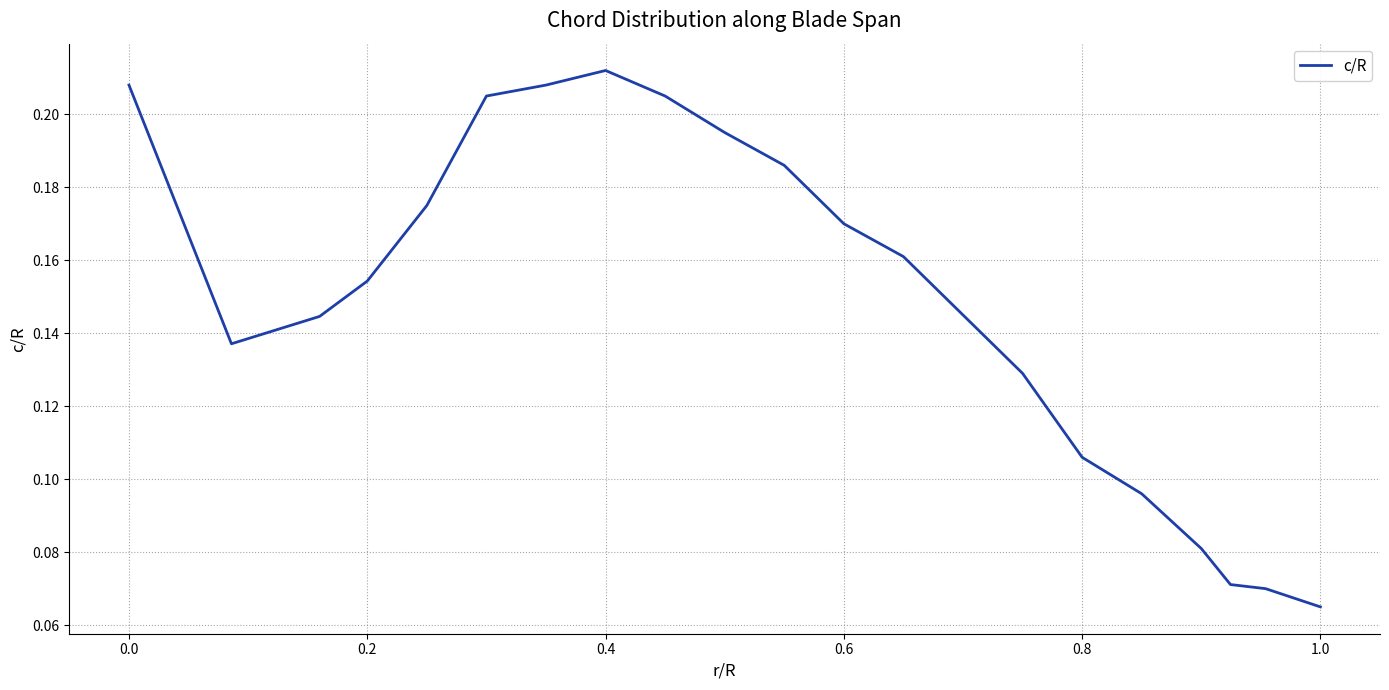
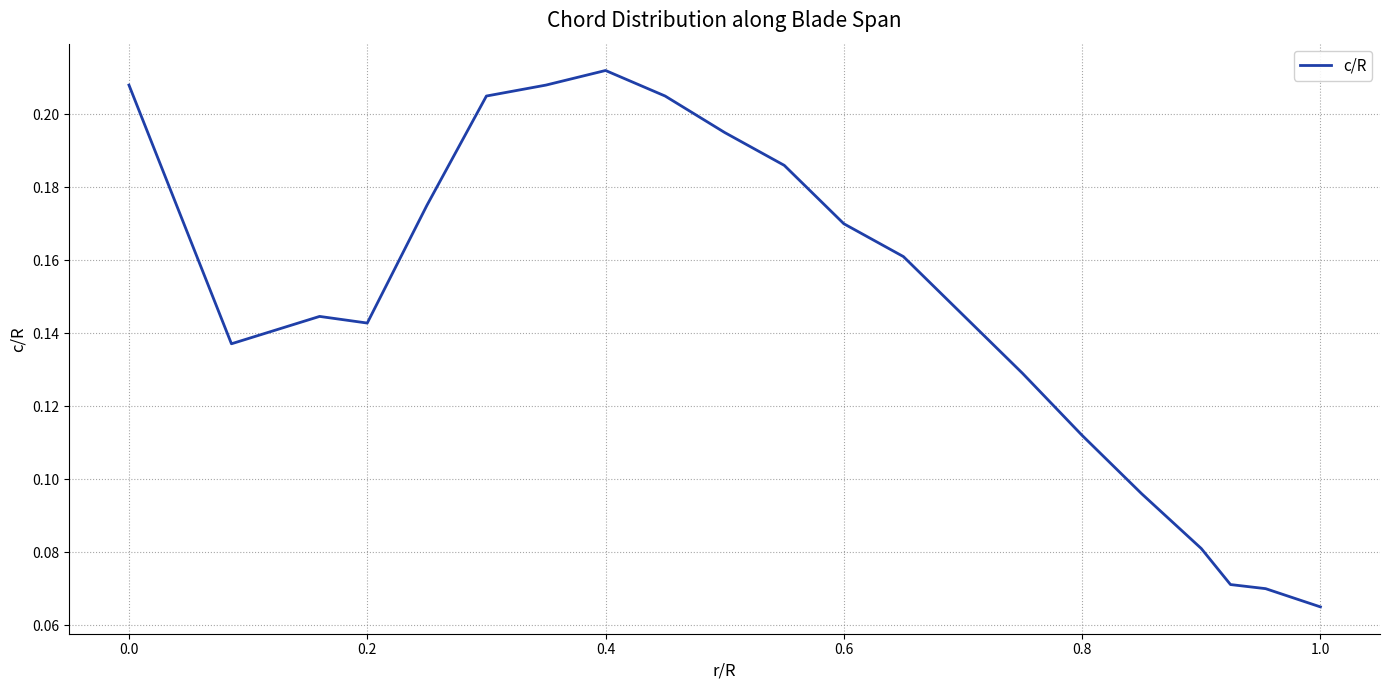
  {
    "0.0": 0.208,
-   "0.2": 0.154,
+   "0.2": 0.143,
    "0.4": 0.212,
    "0.6": 0.170,
-   "0.8": 0.106,
+   "0.8": 0.112,
    "1.0": 0.065
  }
